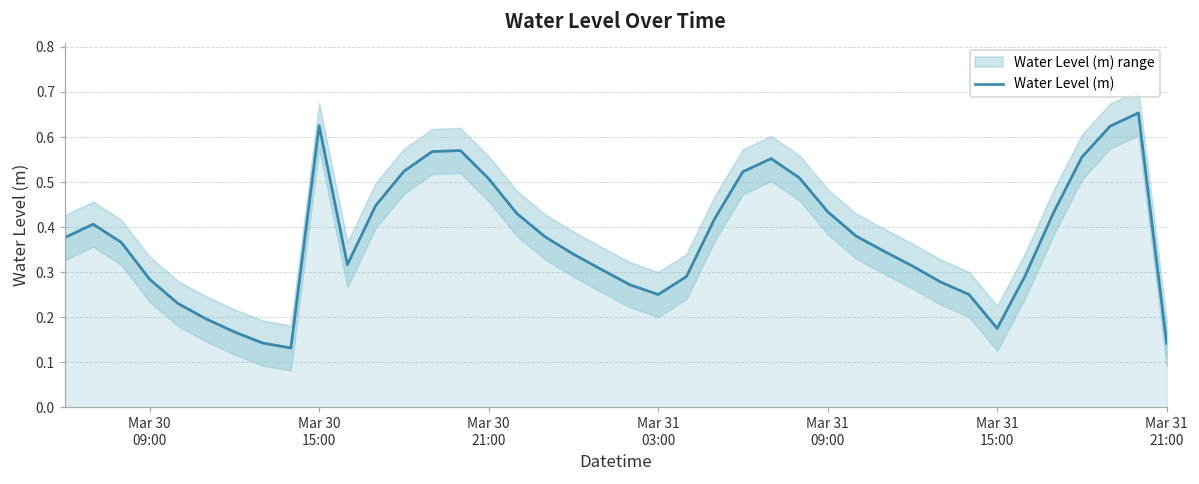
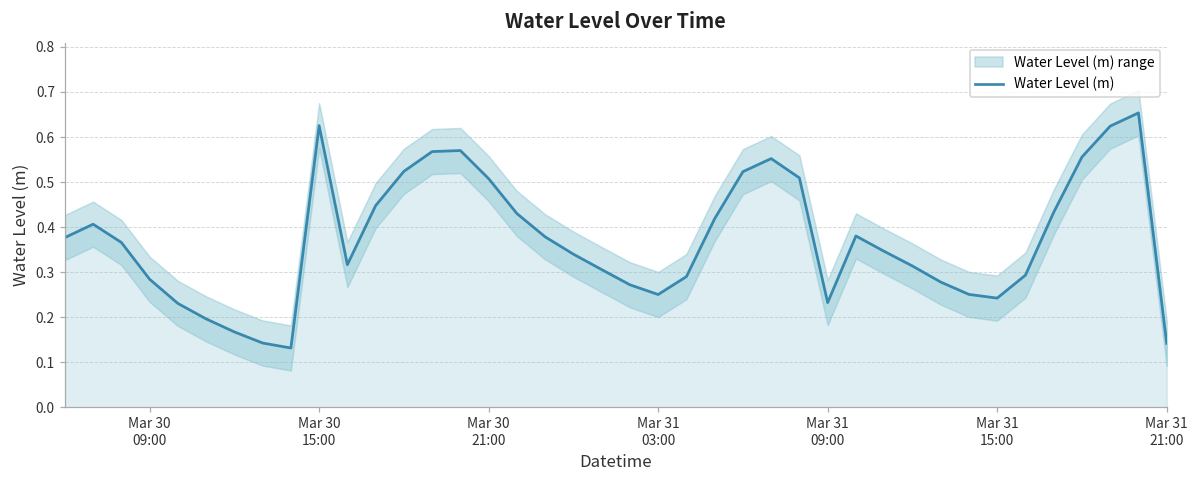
  {
    "Water Level (m)": {
      "Mar 30 09:00": 0.28,
      "Mar 30 15:00": 0.63,
      "Mar 30 21:00": 0.51,
      "Mar 31 03:00": 0.25,
-     "Mar 31 09:00": 0.43,
-     "Mar 31 15:00": 0.18,
+     "Mar 31 09:00": 0.23,
+     "Mar 31 15:00": 0.24,
      "Mar 31 21:00": 0.14
    }
  }
